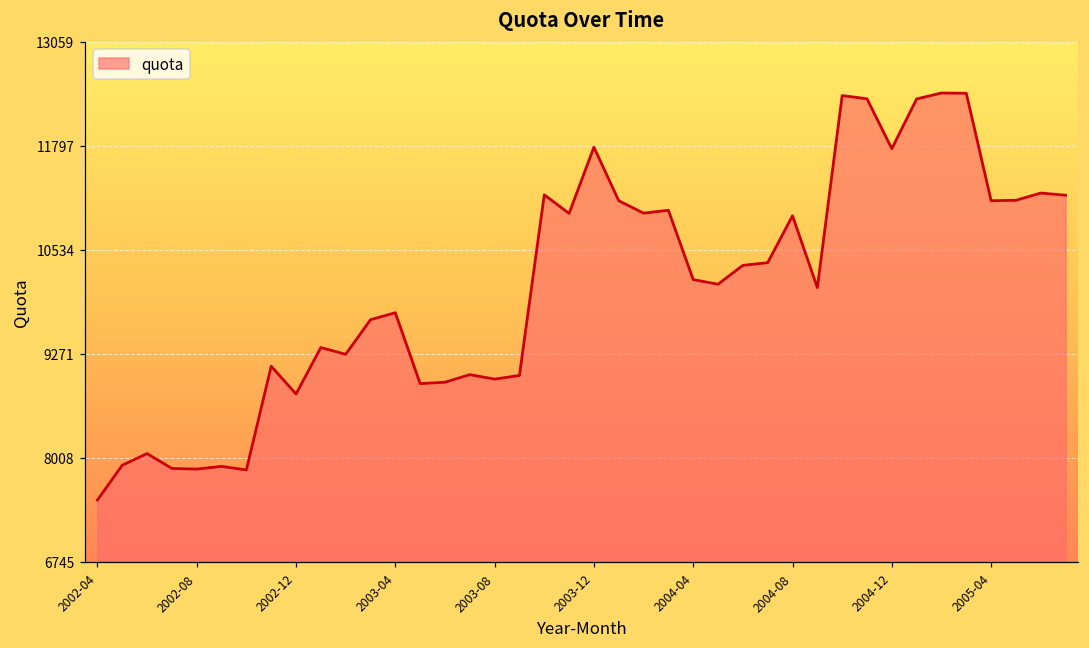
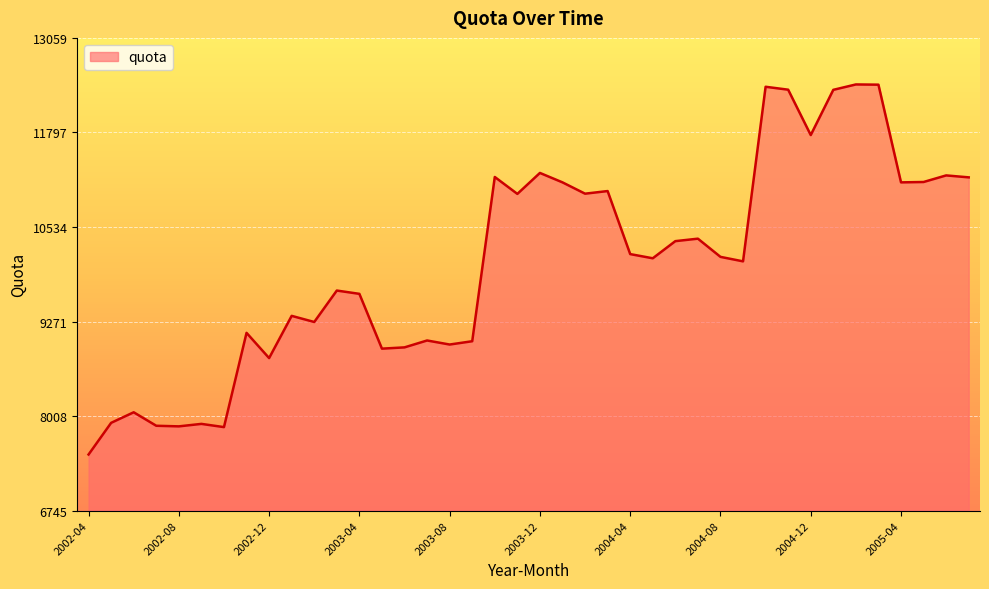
  {
    "2002-04": 7500,
    "2002-08": 7900,
    "2002-12": 8800,
-   "2003-04": 9800,
+   "2003-04": 9600,
    "2003-08": 9000,
-   "2003-12": 11800,
+   "2003-12": 11300,
    "2004-04": 10200,
-   "2004-08": 10900,
+   "2004-08": 10100,
    "2004-12": 11800,
    "2005-04": 11100
  }
